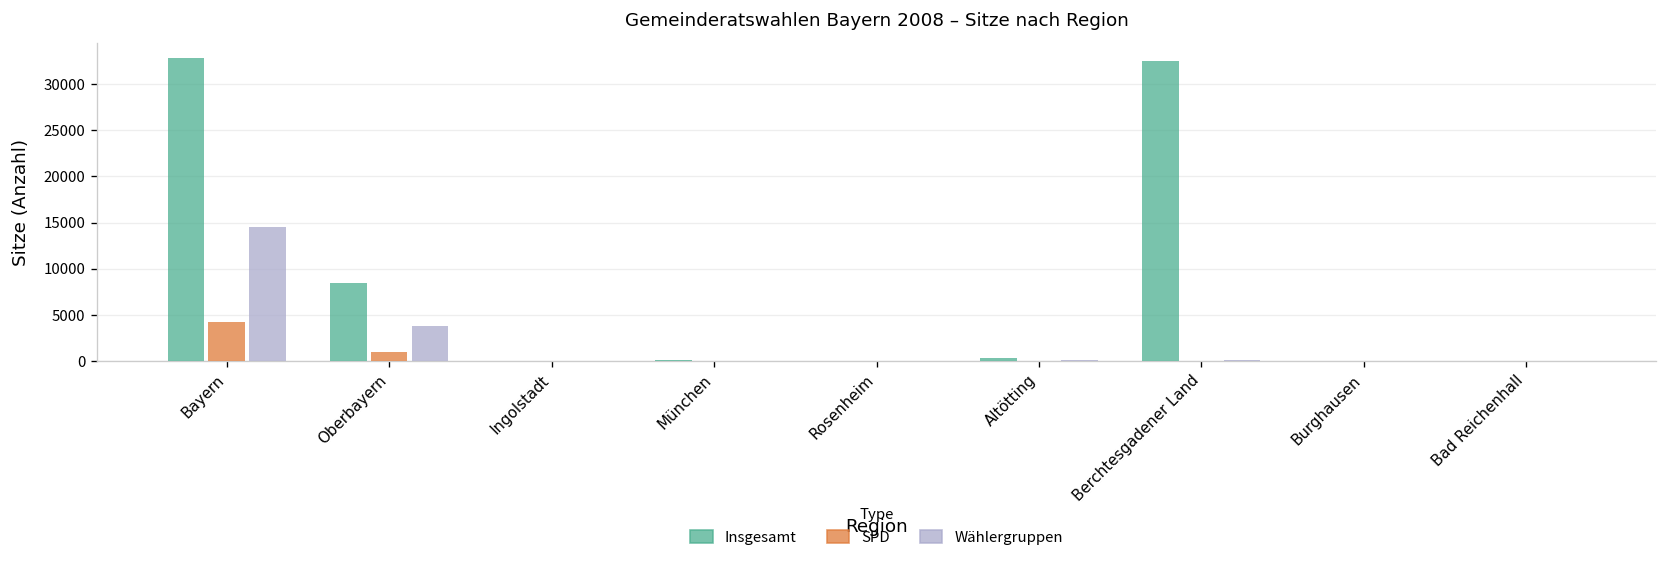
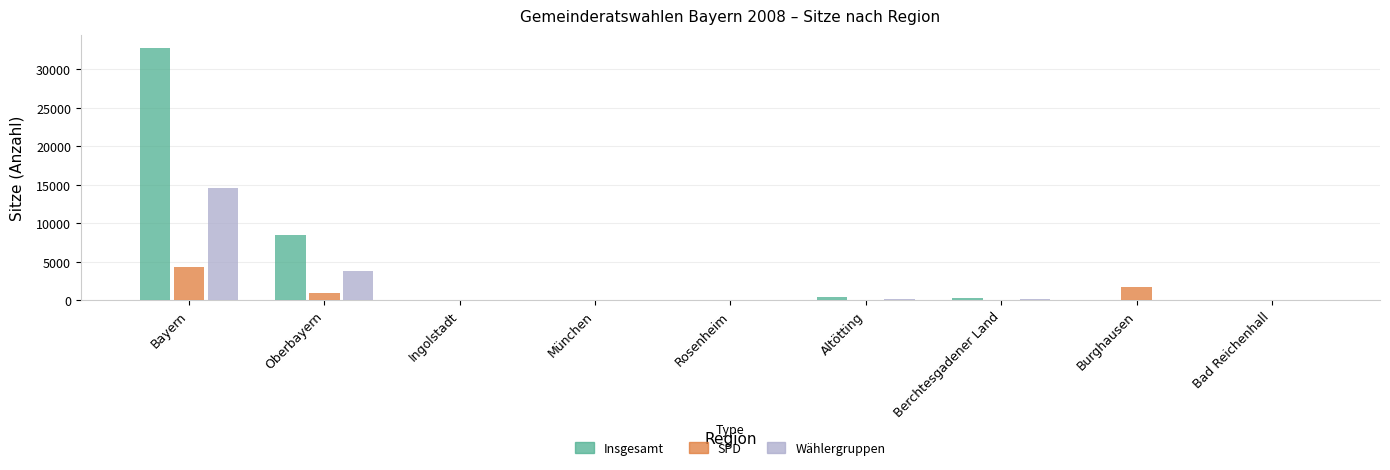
  {
    "Insgesamt": {
      "Bayern": 33000,
      "Oberbayern": 8000,
      "Altötting": 0,
-     "Berchtesgadener Land": 32000
+     "Berchtesgadener Land": 0
    },
    "SPD": {
      "Bayern": 4000,
      "Oberbayern": 1000,
-     "Burghausen": 0
+     "Burghausen": 2000
    },
    "Wählergruppen": {
      "Bayern": 15000,
      "Oberbayern": 4000
    }
  }
